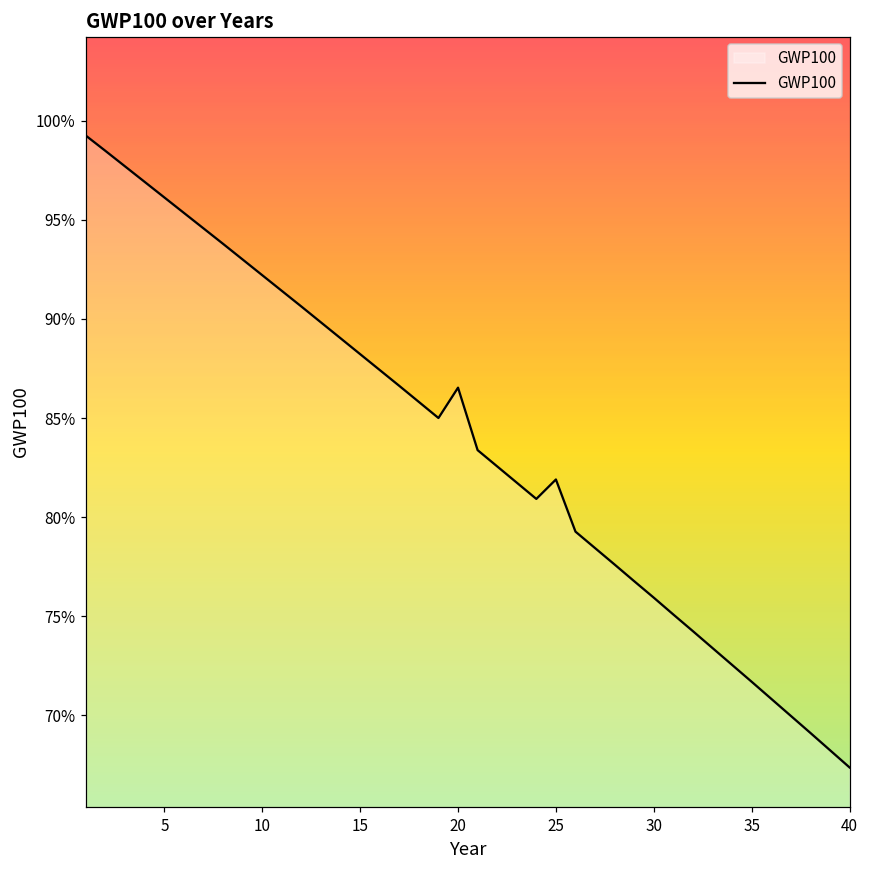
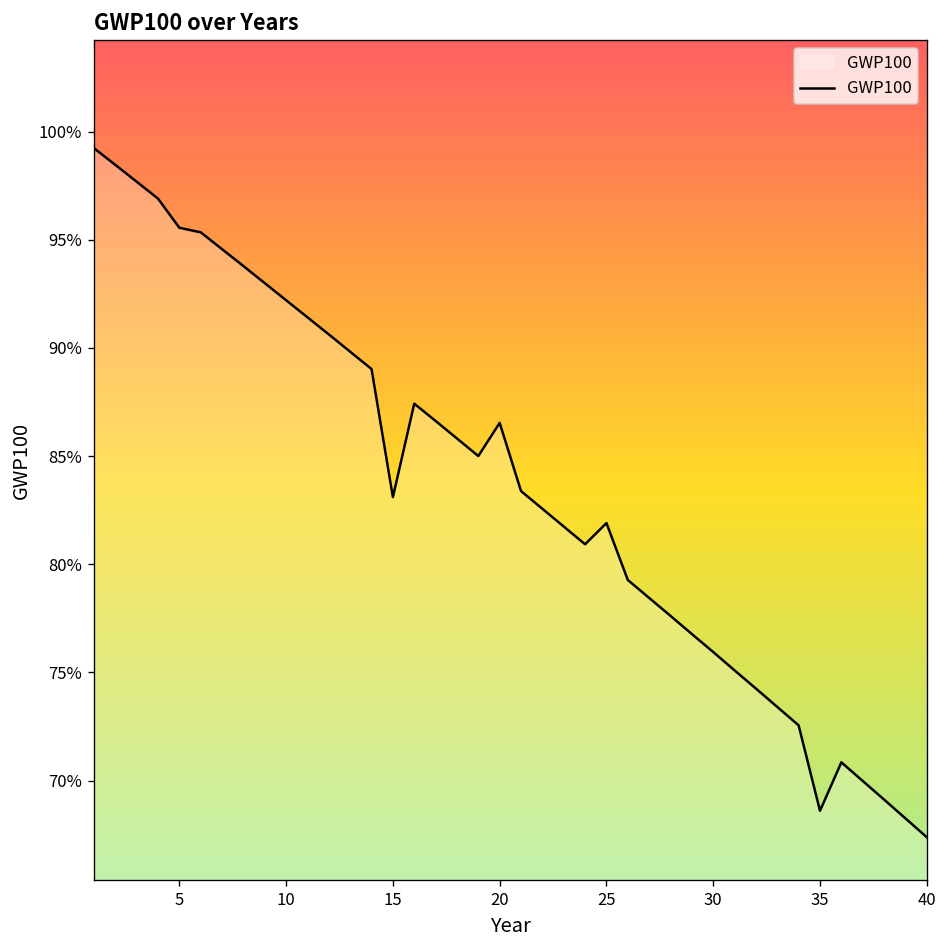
  {
-   "5": "96.1%",
+   "5": "95.6%",
    "10": "92.2%",
-   "15": "88.2%",
+   "15": "83.1%",
    "20": "86.5%",
    "25": "81.9%",
    "30": "75.9%",
-   "35": "71.7%",
+   "35": "68.6%",
    "40": "67.4%"
  }
